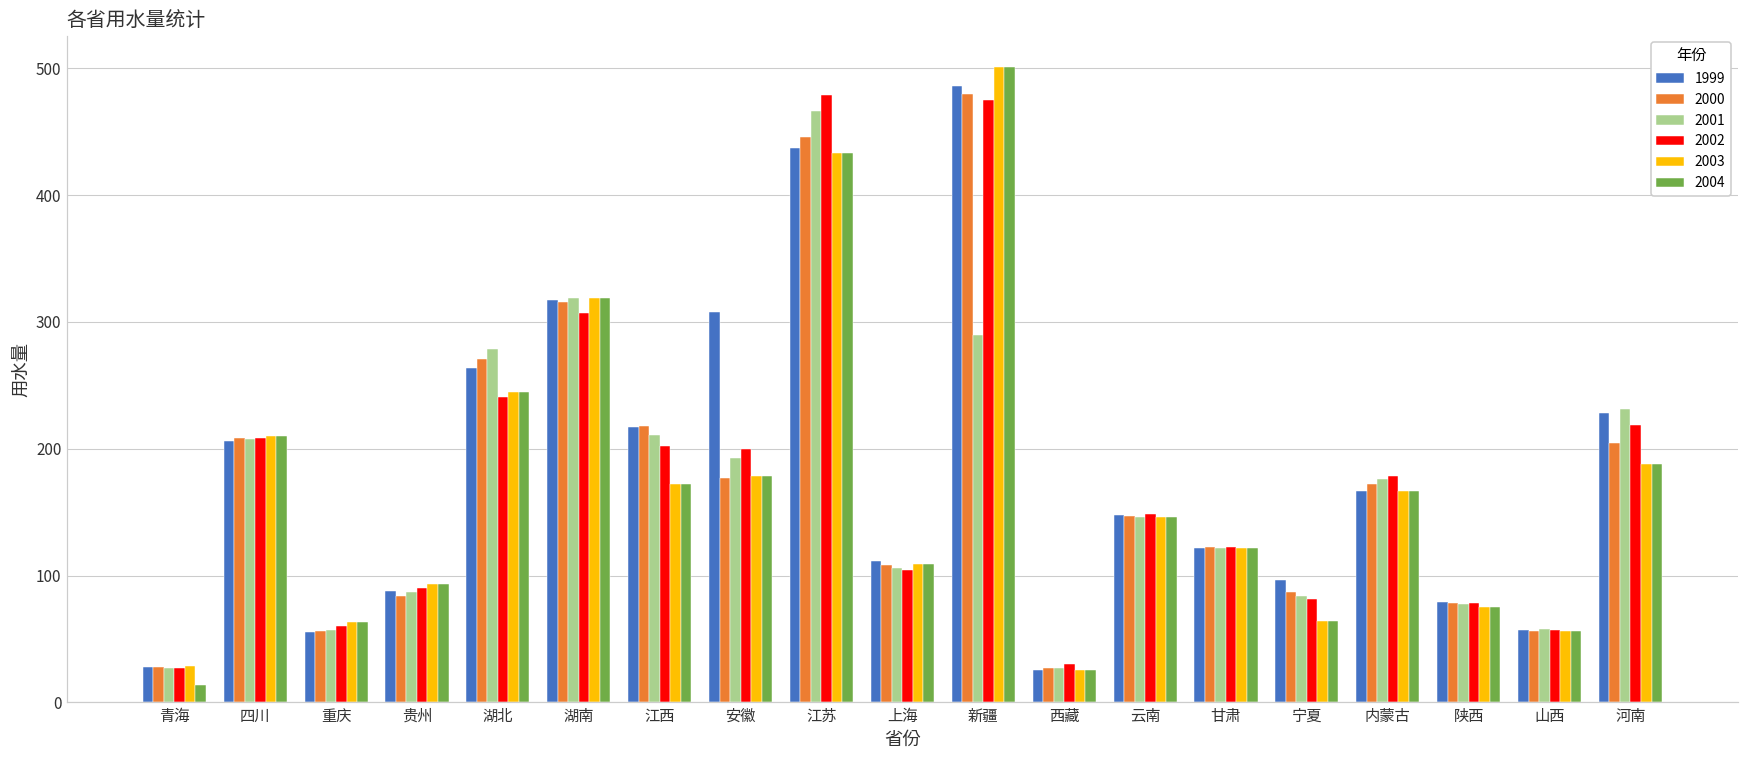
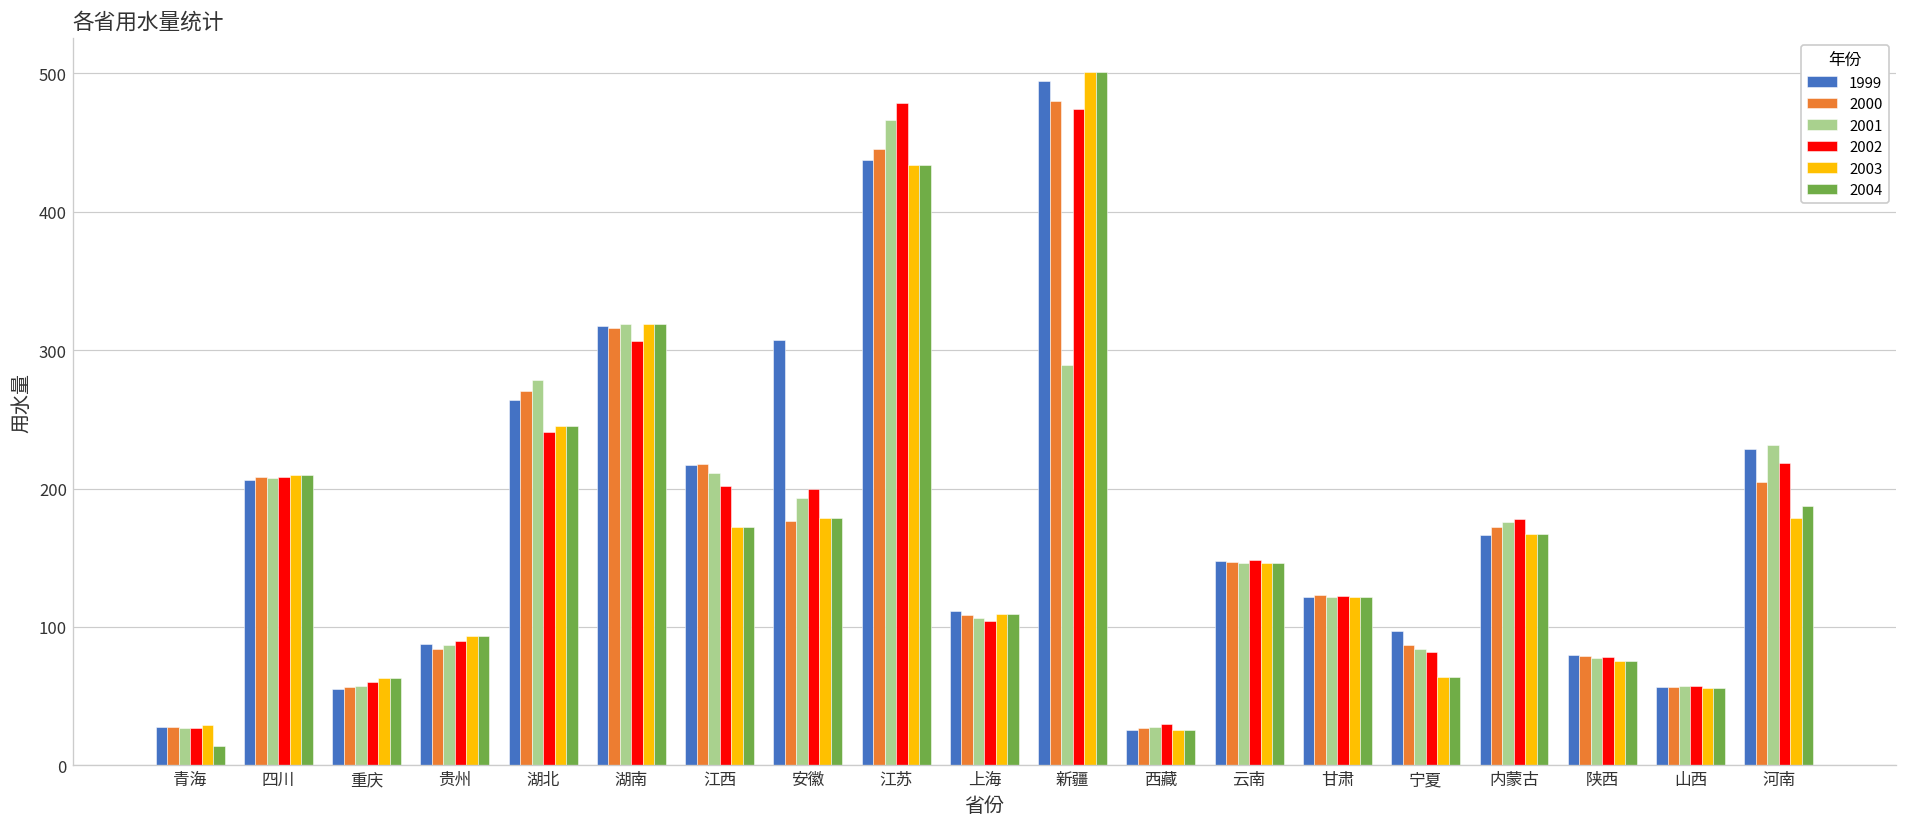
  {
    "1999": {
      "青海": 28,
      "四川": 206,
      "重庆": 55,
      "贵州": 88,
      "湖北": 264,
      "湖南": 317,
      "江西": 217,
      "安徽": 308,
      "江苏": 437,
      "上海": 111,
-     "新疆": 486,
+     "新疆": 495,
      "西藏": 26,
      "云南": 148,
      "甘肃": 121,
      "宁夏": 97,
      "内蒙古": 167,
      "陕西": 79,
      "山西": 57,
      "河南": 229
    },
    "2000": {
      "青海": 28,
      "四川": 209,
      "重庆": 56,
      "贵州": 84,
      "湖北": 271,
      "湖南": 316,
      "江西": 218,
      "安徽": 177,
      "江苏": 446,
      "上海": 108,
      "新疆": 480,
      "西藏": 27,
      "云南": 147,
      "甘肃": 123,
      "宁夏": 87,
      "内蒙古": 172,
      "陕西": 79,
      "山西": 56,
      "河南": 205
    },
    "2001": {
      "青海": 27,
      "四川": 208,
      "重庆": 57,
      "贵州": 87,
      "湖北": 279,
      "湖南": 319,
      "江西": 211,
      "安徽": 193,
      "江苏": 466,
      "上海": 106,
      "新疆": 290,
      "西藏": 28,
      "云南": 146,
      "甘肃": 121,
      "宁夏": 84,
      "内蒙古": 176,
      "陕西": 78,
      "山西": 58,
      "河南": 231
    },
    "2002": {
      "青海": 27,
      "四川": 209,
      "重庆": 60,
      "贵州": 90,
      "湖北": 241,
      "湖南": 307,
      "江西": 202,
      "安徽": 200,
      "江苏": 479,
      "上海": 104,
      "新疆": 475,
      "西藏": 30,
      "云南": 149,
      "甘肃": 123,
      "宁夏": 82,
      "内蒙古": 178,
      "陕西": 78,
      "山西": 58,
      "河南": 219
    },
    "2003": {
      "青海": 29,
      "四川": 210,
      "重庆": 63,
      "贵州": 94,
      "湖北": 245,
      "湖南": 319,
      "江西": 173,
      "安徽": 179,
      "江苏": 434,
      "上海": 109,
      "新疆": 501,
      "西藏": 25,
      "云南": 146,
      "甘肃": 122,
      "宁夏": 64,
      "内蒙古": 167,
      "陕西": 75,
      "山西": 56,
-     "河南": 188
+     "河南": 178
    },
    "2004": {
      "青海": 14,
      "四川": 210,
      "重庆": 63,
      "贵州": 94,
      "湖北": 245,
      "湖南": 319,
      "江西": 173,
      "安徽": 179,
      "江苏": 434,
      "上海": 109,
      "新疆": 501,
      "西藏": 25,
      "云南": 146,
      "甘肃": 122,
      "宁夏": 64,
      "内蒙古": 167,
      "陕西": 75,
      "山西": 56,
      "河南": 188
    }
  }
